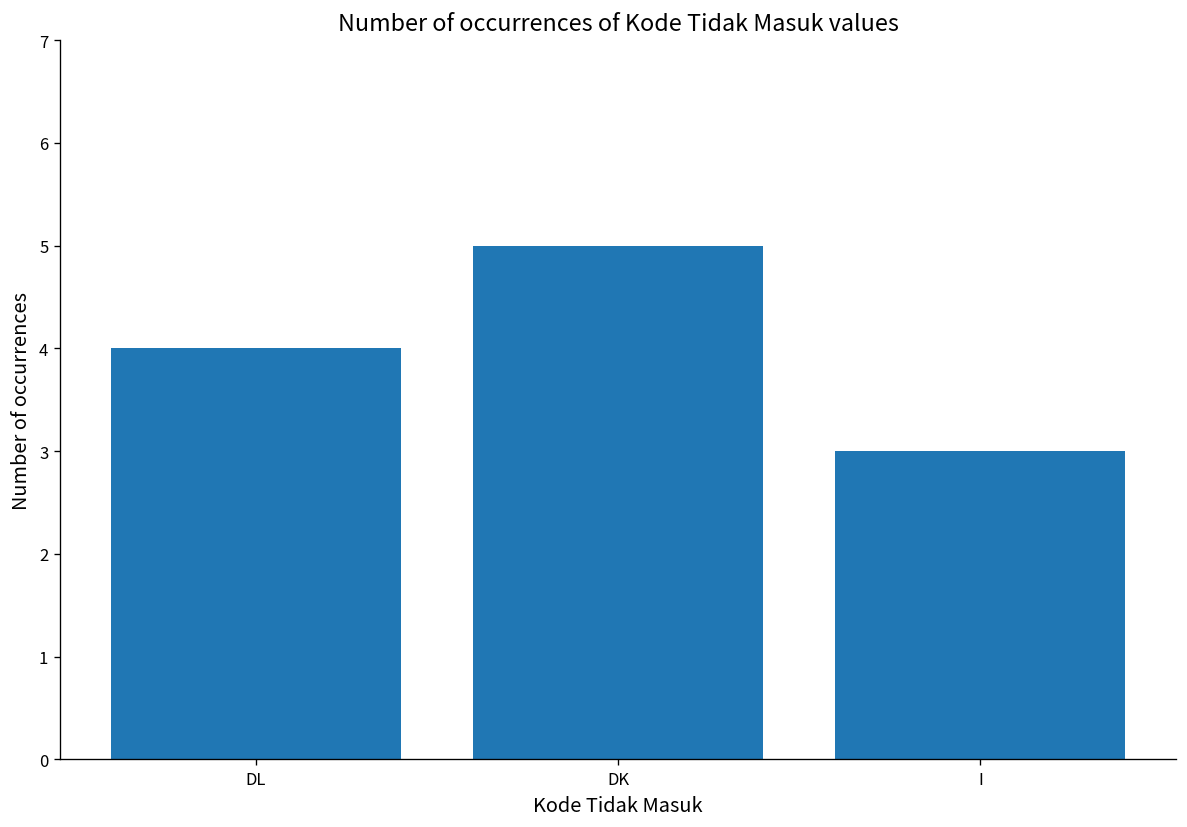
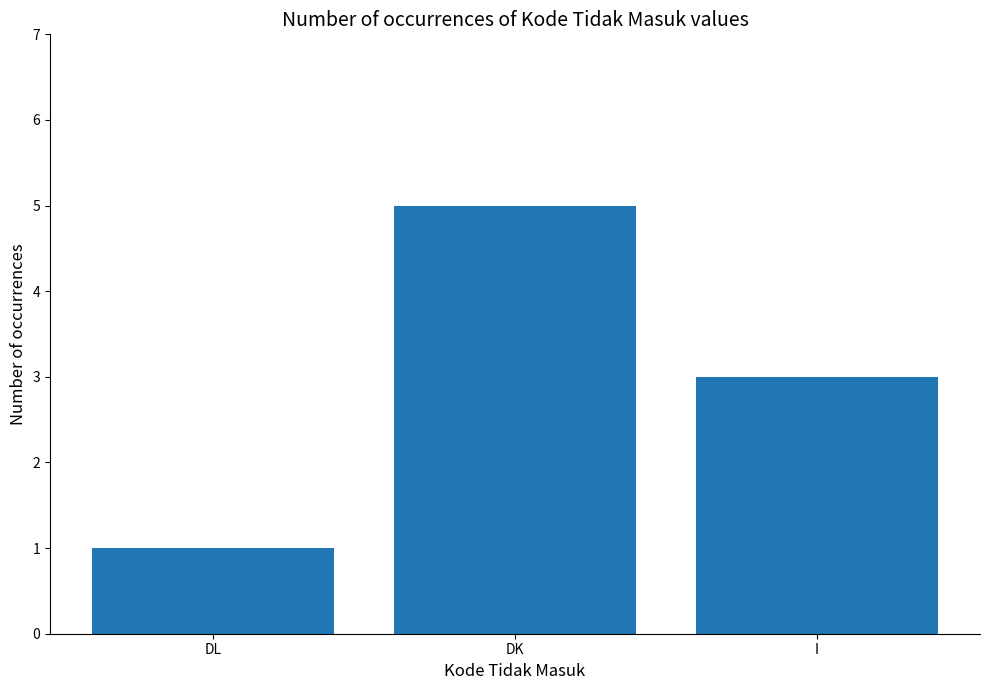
  {
-   "DL": 4,
+   "DL": 1,
    "DK": 5,
    "I": 3
  }
